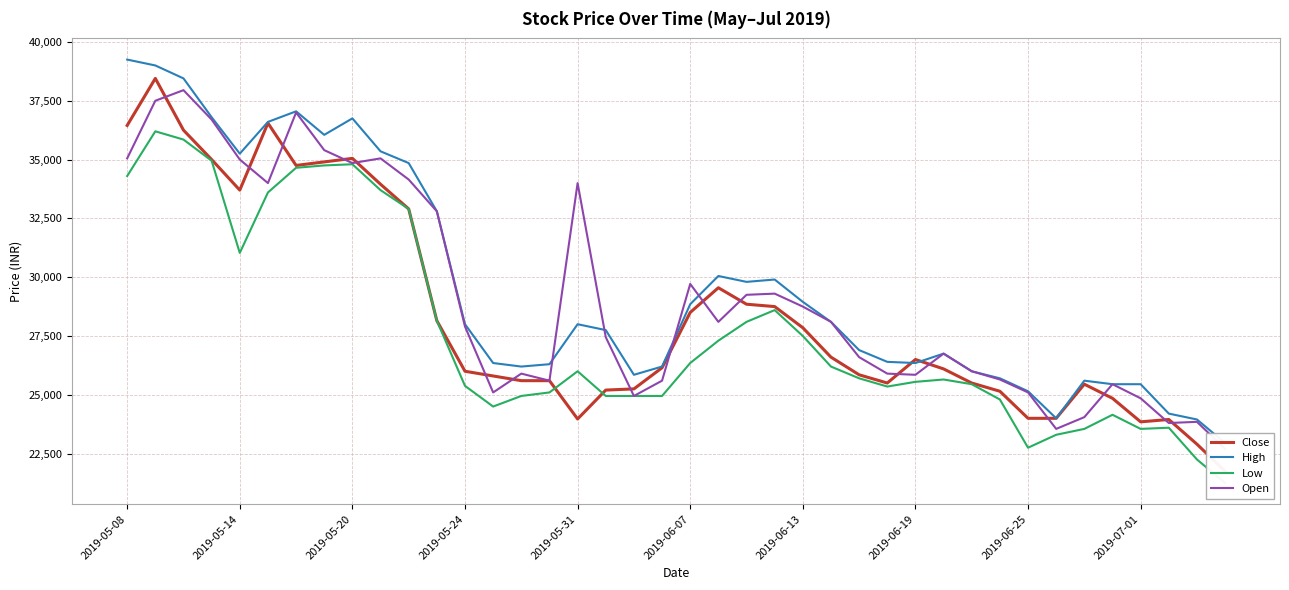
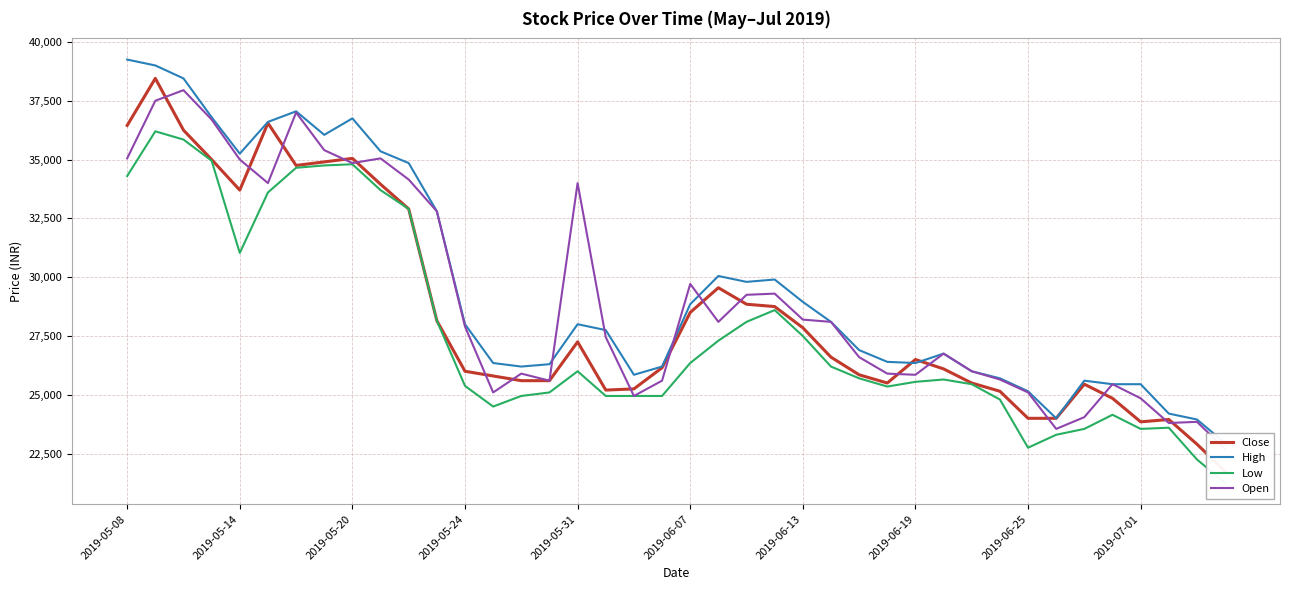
  {
    "Close": {
      "2019-05-08": "36,500",
      "2019-05-14": "33,700",
      "2019-05-20": "35,100",
      "2019-05-24": "26,000",
-     "2019-05-31": "24,000",
+     "2019-05-31": "27,300",
      "2019-06-07": "28,500",
      "2019-06-13": "27,900",
      "2019-06-19": "26,500",
      "2019-06-25": "24,000",
      "2019-07-01": "23,900"
    },
    "High": {
      "2019-05-08": "39,300",
      "2019-05-14": "35,300",
      "2019-05-20": "36,800",
      "2019-05-31": "28,000",
      "2019-06-07": "28,900",
      "2019-06-13": "29,000",
      "2019-06-19": "26,400",
      "2019-07-01": "25,500"
    },
    "Low": {
      "2019-05-08": "34,300",
      "2019-05-14": "31,000",
      "2019-05-24": "25,400",
      "2019-05-31": "26,000",
      "2019-06-07": "26,400",
      "2019-06-13": "27,500",
      "2019-06-19": "25,600",
      "2019-06-25": "22,800",
      "2019-07-01": "23,600"
    },
    "Open": {
      "2019-05-08": "35,100",
      "2019-05-14": "35,000",
      "2019-05-31": "34,000",
      "2019-06-07": "29,700",
-     "2019-06-13": "28,800",
+     "2019-06-13": "28,200",
      "2019-06-19": "25,900",
      "2019-07-01": "24,900"
    }
  }
